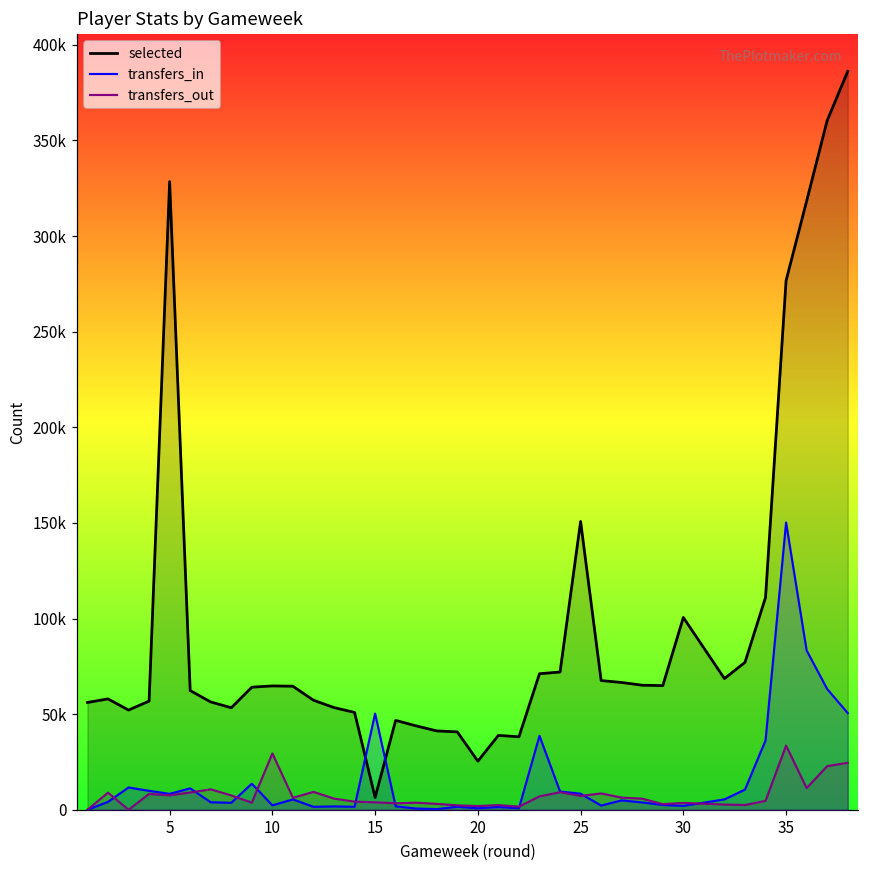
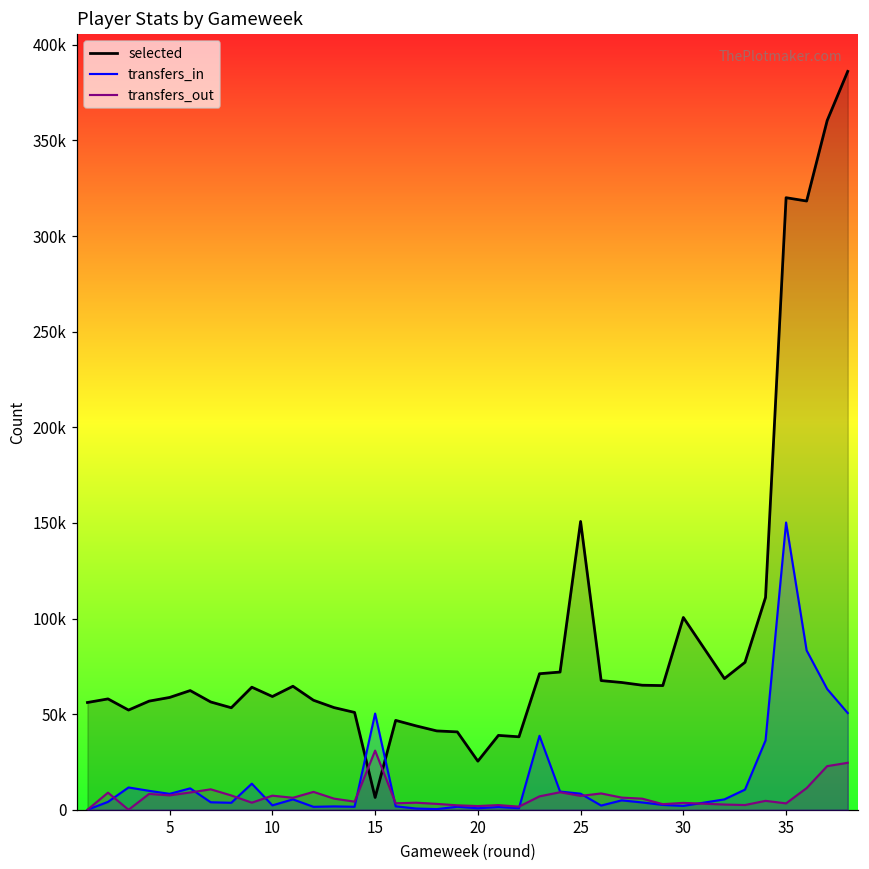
  {
    "selected": {
-     "5": 328000,
-     "10": 65000,
+     "5": 59000,
+     "10": 59000,
      "15": 6000,
      "20": 25000,
      "25": 151000,
      "30": 101000,
-     "35": 277000
+     "35": 320000
    },
    "transfers_in": {
      "10": 2000,
      "15": 50000,
      "30": 2000,
      "35": 150000
    },
    "transfers_out": {
-     "10": 29000,
-     "15": 4000,
+     "10": 7000,
+     "15": 31000,
      "30": 4000,
-     "35": 34000
+     "35": 3000
    }
  }
